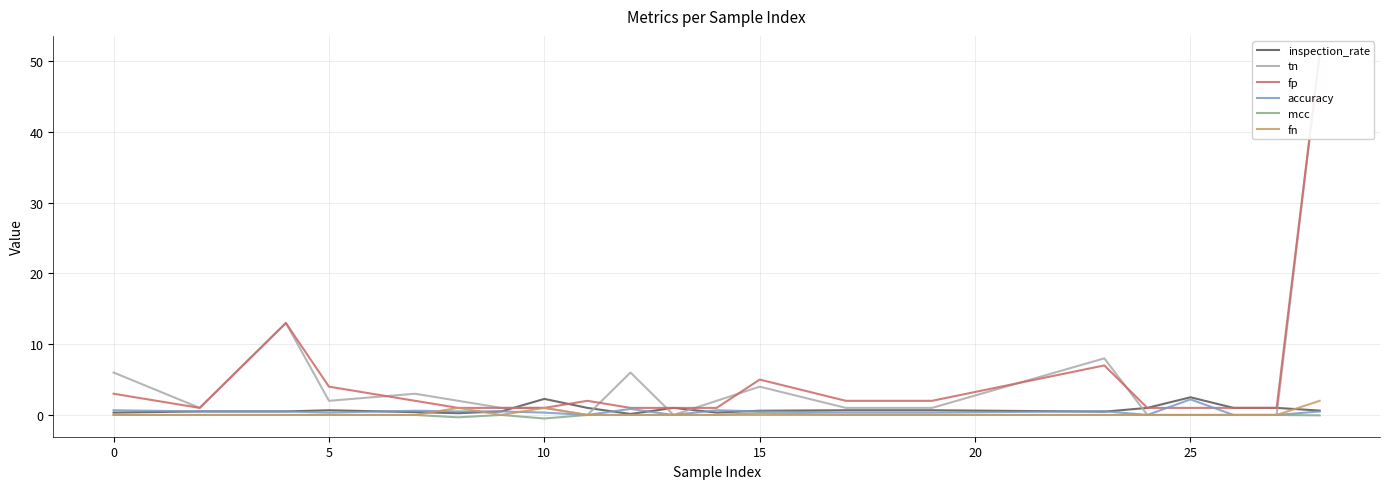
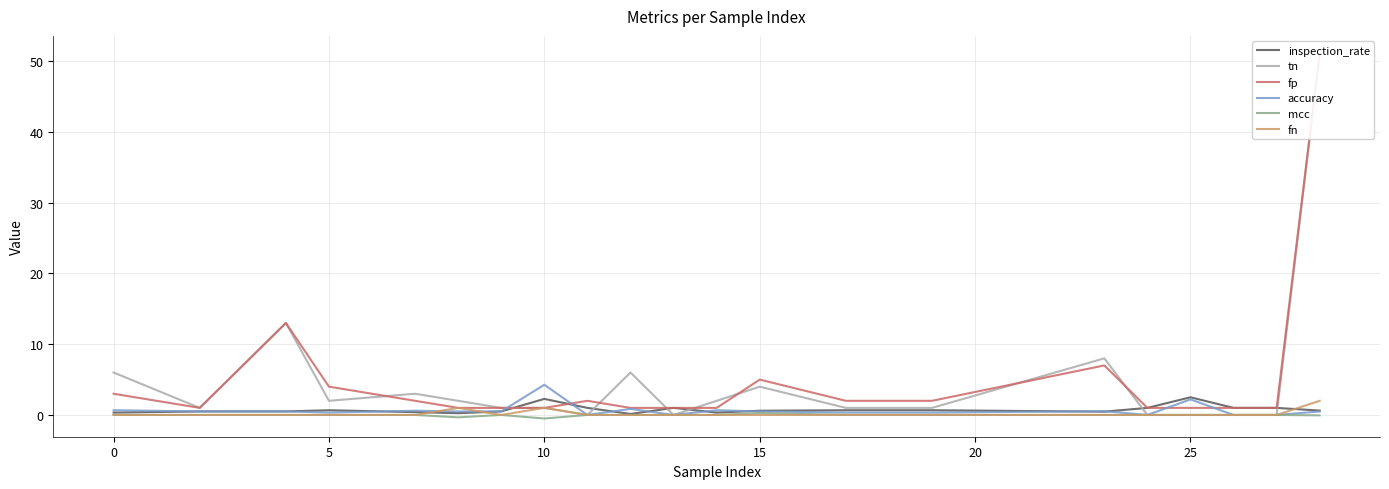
  {
    "inspection_rate": {
      "10": 2
    },
    "accuracy": {
-     "10": 0
+     "10": 4
    }
  }
